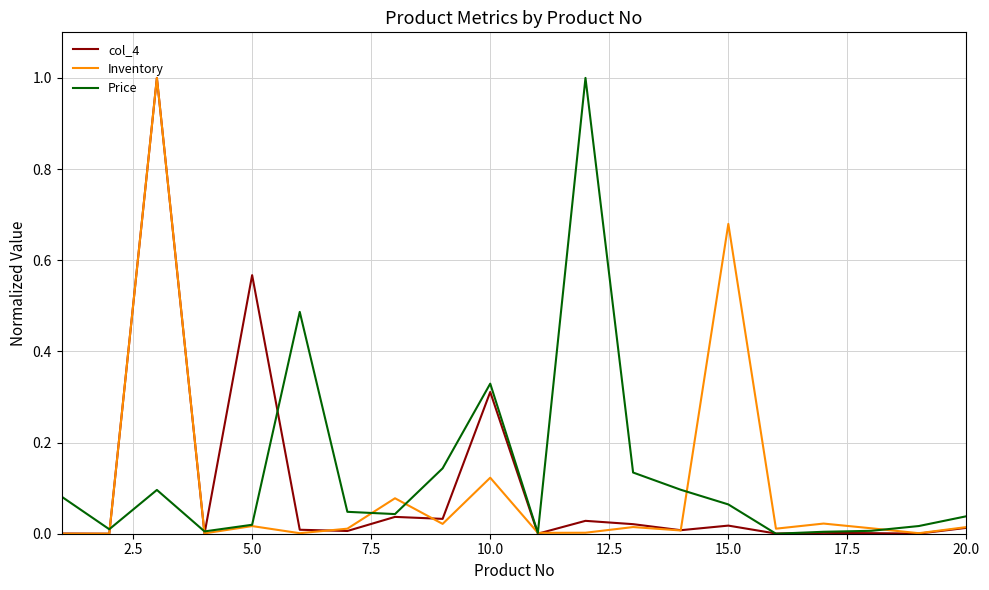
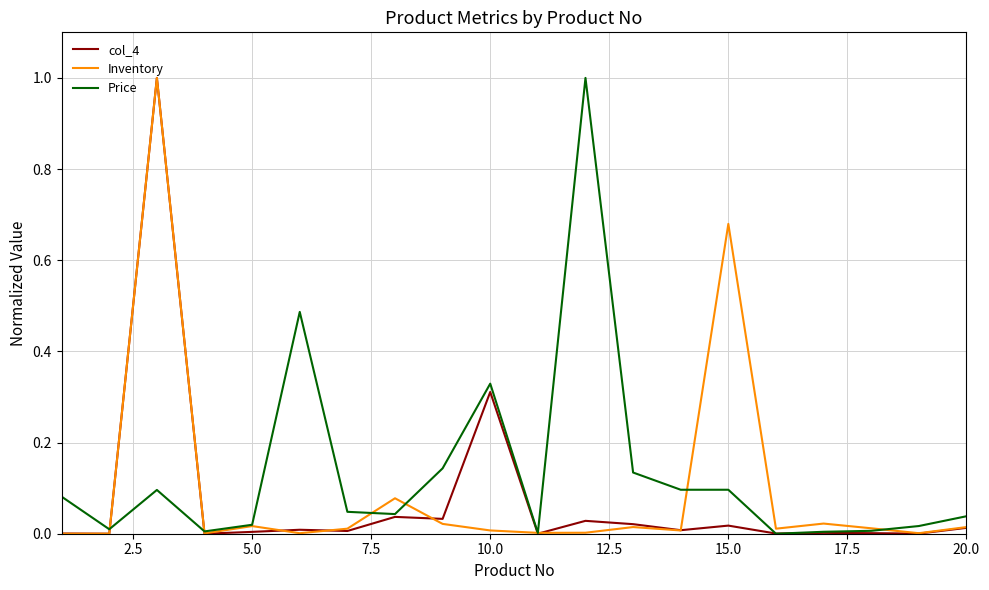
  {
    "col_4": {
-     "5.0": 0.57,
+     "5.0": 0.00,
      "10.0": 0.31,
      "15.0": 0.02
    },
    "Inventory": {
-     "10.0": 0.12,
+     "10.0": 0.01,
      "15.0": 0.68
    },
    "Price": {
      "10.0": 0.33,
-     "15.0": 0.06,
+     "15.0": 0.10,
      "20.0": 0.04
    }
  }
